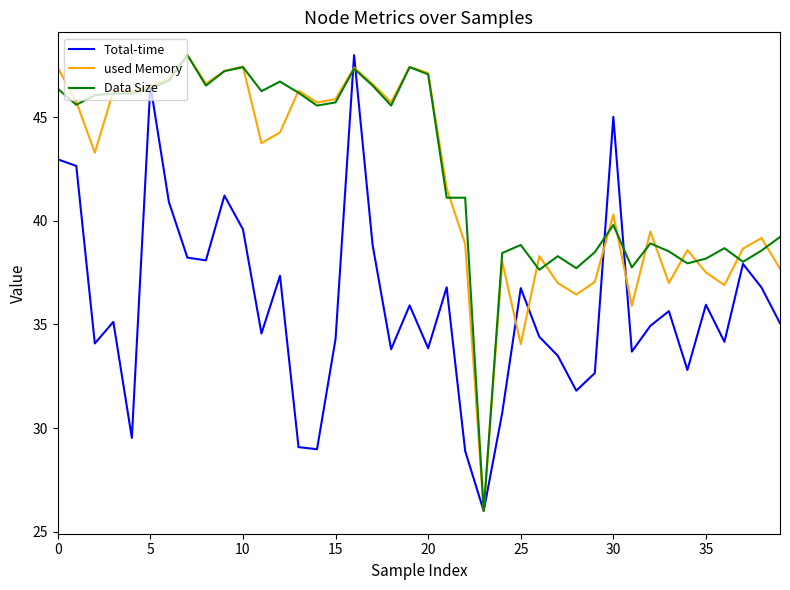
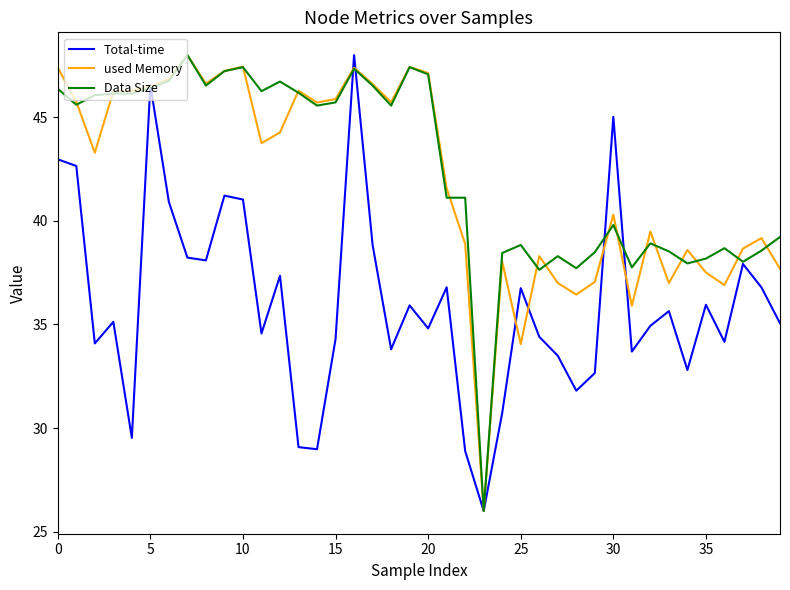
  {
    "Total-time": {
      "0": 43.0,
-     "10": 39.6,
+     "10": 41.0,
      "15": 34.3,
-     "20": 33.9,
+     "20": 34.8,
      "25": 36.8,
      "30": 45.0,
      "35": 36.0
    },
    "used Memory": {
      "0": 47.4,
      "15": 45.9,
      "25": 34.1,
      "30": 40.3,
      "35": 37.5
    },
    "Data Size": {
      "0": 46.4,
      "15": 45.7,
      "25": 38.8,
      "30": 39.8,
      "35": 38.2
    }
  }
